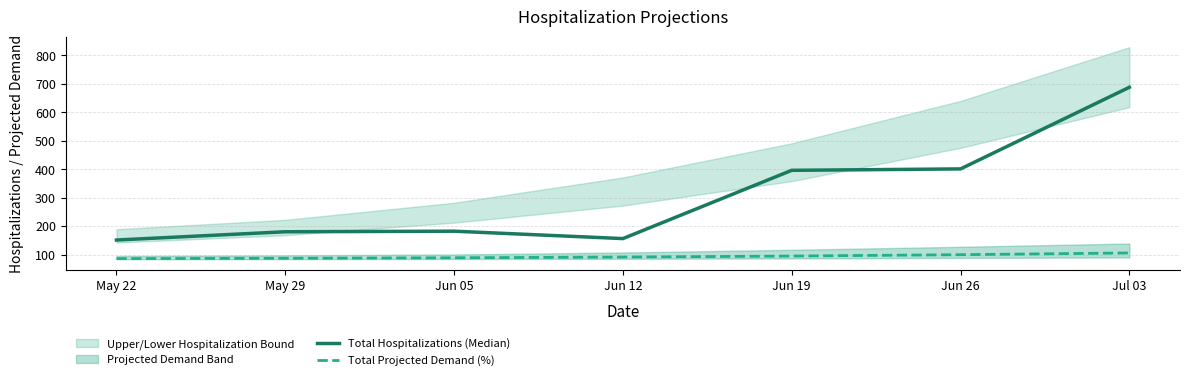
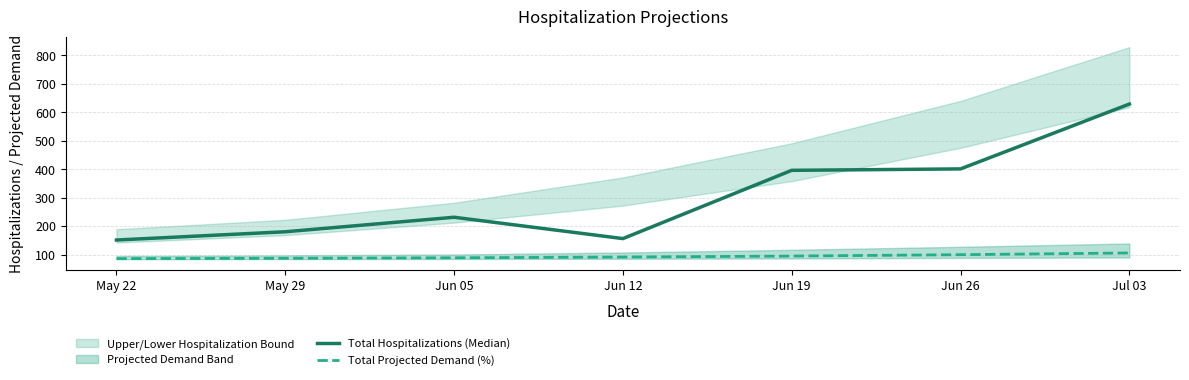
  {
    "Total Hospitalizations (Median)": {
      "May 22": 150,
      "May 29": 180,
-     "Jun 05": 180,
+     "Jun 05": 230,
      "Jun 12": 160,
      "Jun 19": 400,
      "Jun 26": 400,
-     "Jul 03": 690
+     "Jul 03": 630
    }
  }
